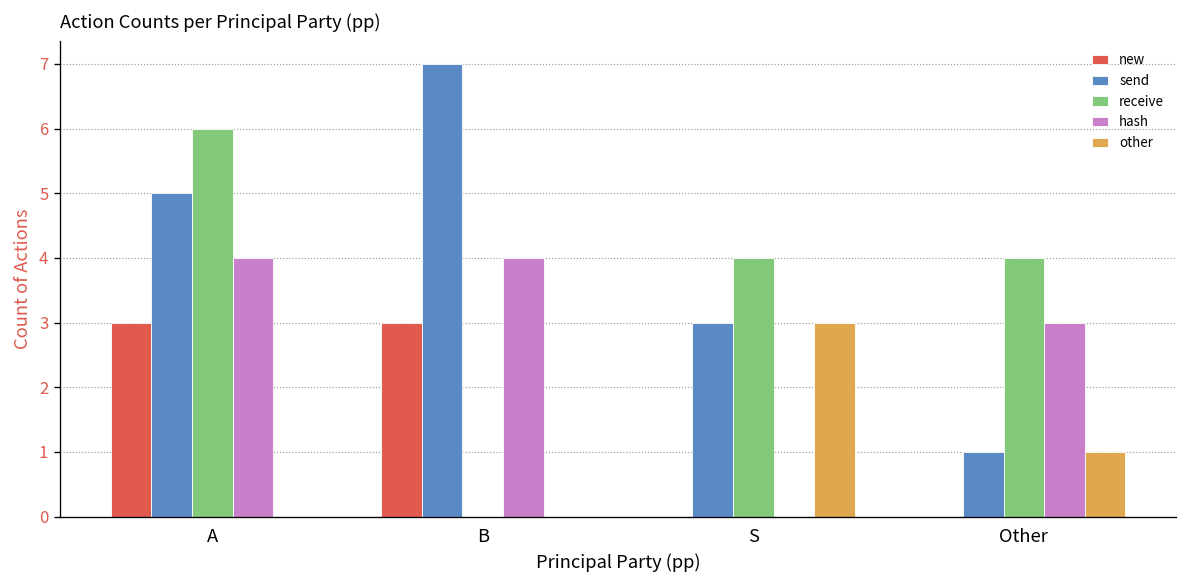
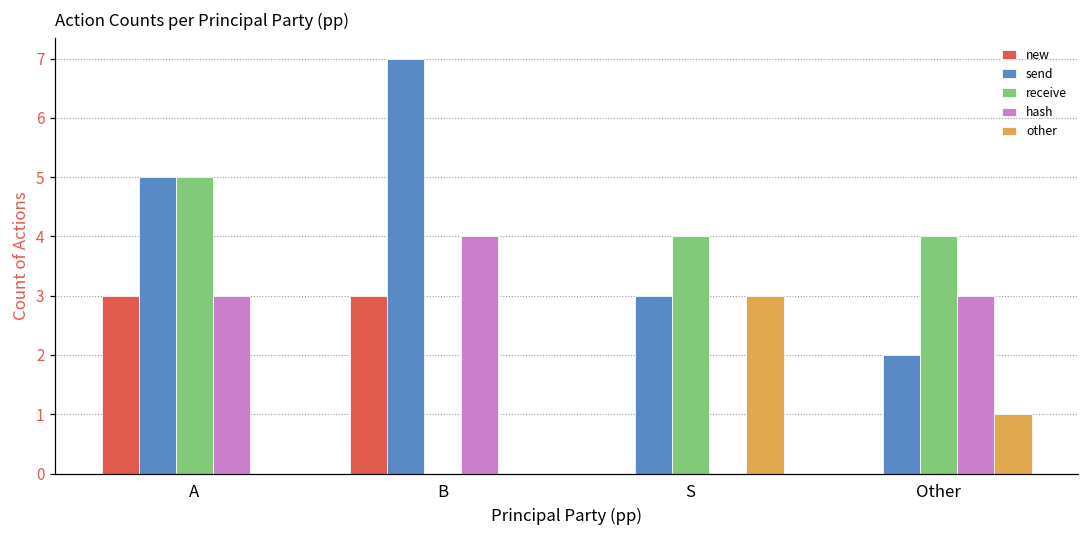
  {
    "new": {
      "A": 3,
      "B": 3,
      "S": 0,
      "Other": 0
    },
    "send": {
      "A": 5,
      "B": 7,
      "S": 3,
-     "Other": 1
+     "Other": 2
    },
    "receive": {
-     "A": 6,
+     "A": 5,
      "B": 0,
      "S": 4,
      "Other": 4
    },
    "hash": {
-     "A": 4,
+     "A": 3,
      "B": 4,
      "S": 0,
      "Other": 3
    },
    "other": {
      "A": 0,
      "B": 0,
      "S": 3,
      "Other": 1
    }
  }
